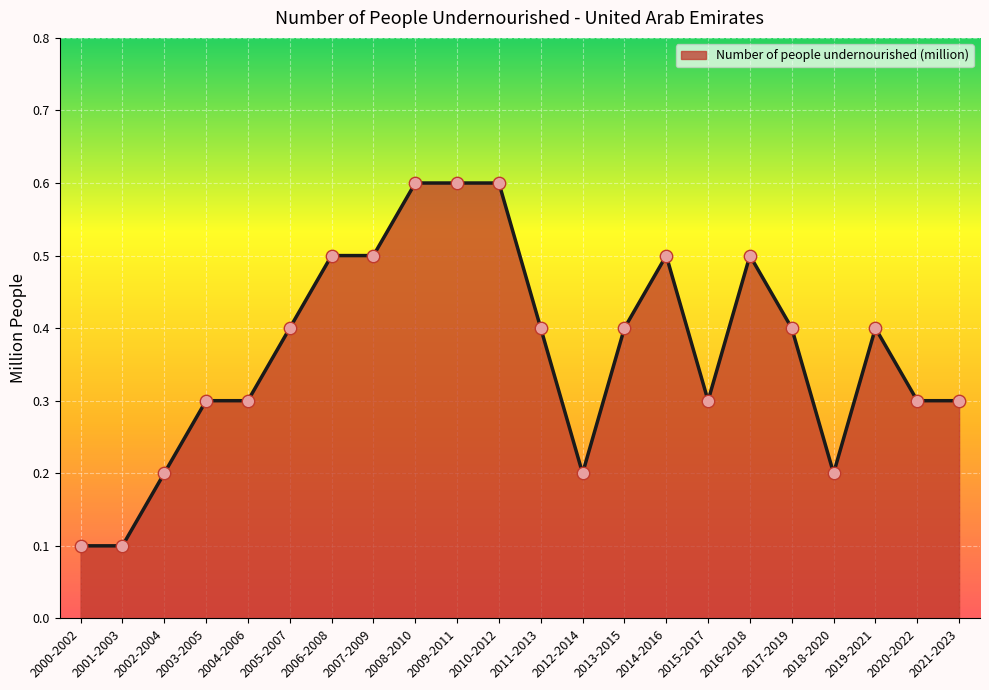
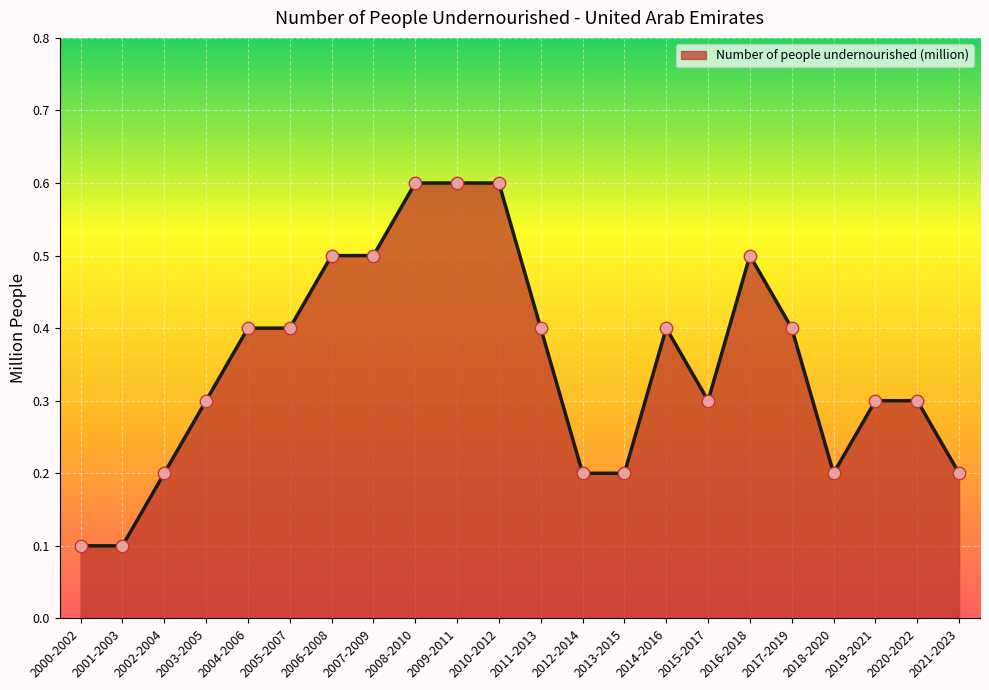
  {
    "2000-2002": 0.1,
    "2001-2003": 0.1,
    "2002-2004": 0.2,
    "2003-2005": 0.3,
-   "2004-2006": 0.3,
+   "2004-2006": 0.4,
    "2005-2007": 0.4,
    "2006-2008": 0.5,
    "2007-2009": 0.5,
    "2008-2010": 0.6,
    "2009-2011": 0.6,
    "2010-2012": 0.6,
    "2011-2013": 0.4,
    "2012-2014": 0.2,
-   "2013-2015": 0.4,
-   "2014-2016": 0.5,
+   "2013-2015": 0.2,
+   "2014-2016": 0.4,
    "2015-2017": 0.3,
    "2016-2018": 0.5,
    "2017-2019": 0.4,
    "2018-2020": 0.2,
-   "2019-2021": 0.4,
+   "2019-2021": 0.3,
    "2020-2022": 0.3,
-   "2021-2023": 0.3
+   "2021-2023": 0.2
  }
